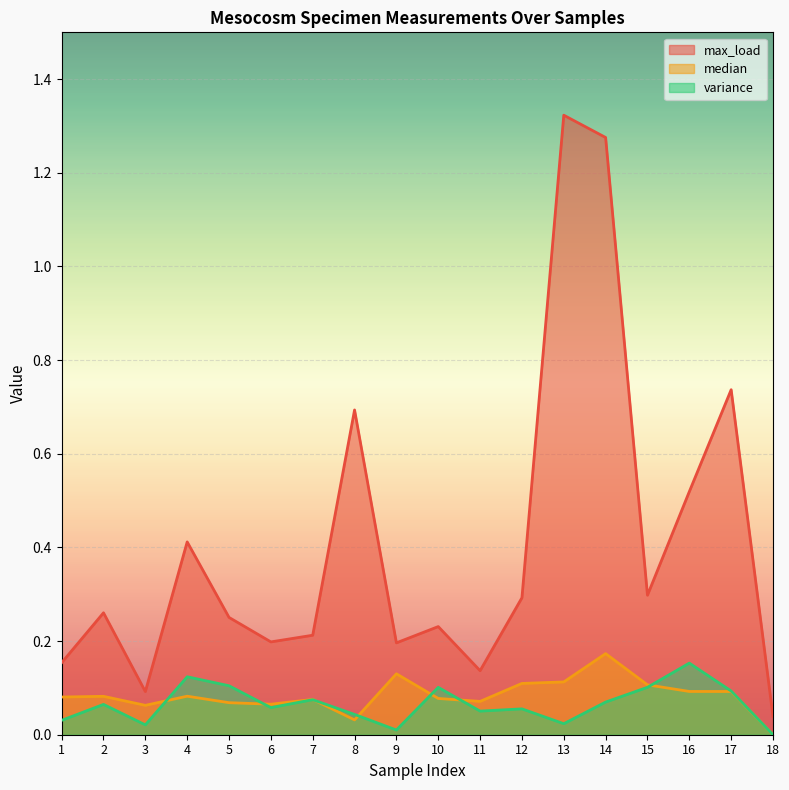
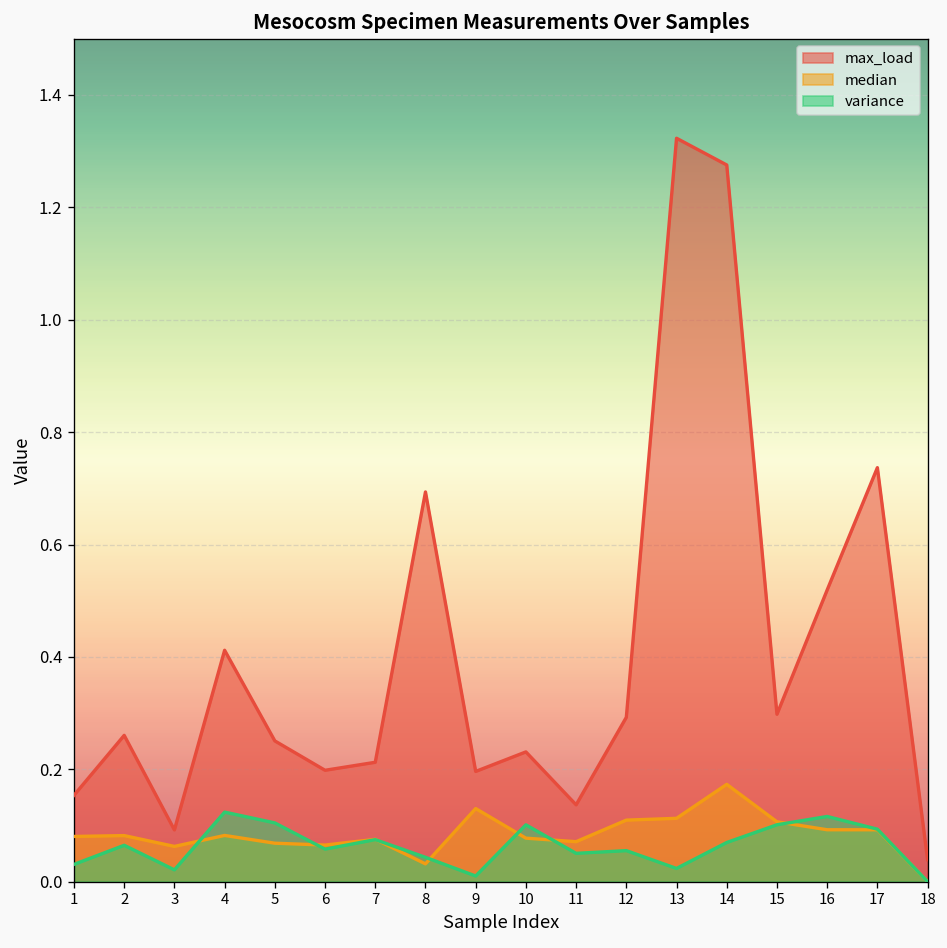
  {
    "max_load": {
      "1": 0.15,
      "2": 0.26,
      "3": 0.09,
      "4": 0.41,
      "5": 0.25,
      "6": 0.20,
      "7": 0.21,
      "8": 0.69,
      "9": 0.20,
      "10": 0.23,
      "11": 0.14,
      "12": 0.29,
      "13": 1.32,
      "14": 1.28,
      "15": 0.30,
      "16": 0.52,
      "17": 0.74,
      "18": 0.04
    },
    "median": {
      "1": 0.08,
      "2": 0.08,
      "3": 0.06,
      "4": 0.08,
      "5": 0.07,
      "6": 0.07,
      "8": 0.03,
      "9": 0.13,
      "10": 0.08,
      "11": 0.07,
      "12": 0.11,
      "13": 0.11,
      "14": 0.17,
      "16": 0.09
    },
    "variance": {
      "1": 0.03,
      "2": 0.06,
      "3": 0.02,
      "4": 0.12,
      "5": 0.10,
      "6": 0.06,
      "8": 0.04,
      "9": 0.01,
      "10": 0.10,
      "11": 0.05,
      "12": 0.06,
      "13": 0.02,
      "14": 0.07,
-     "16": 0.15
+     "16": 0.12
    }
  }
